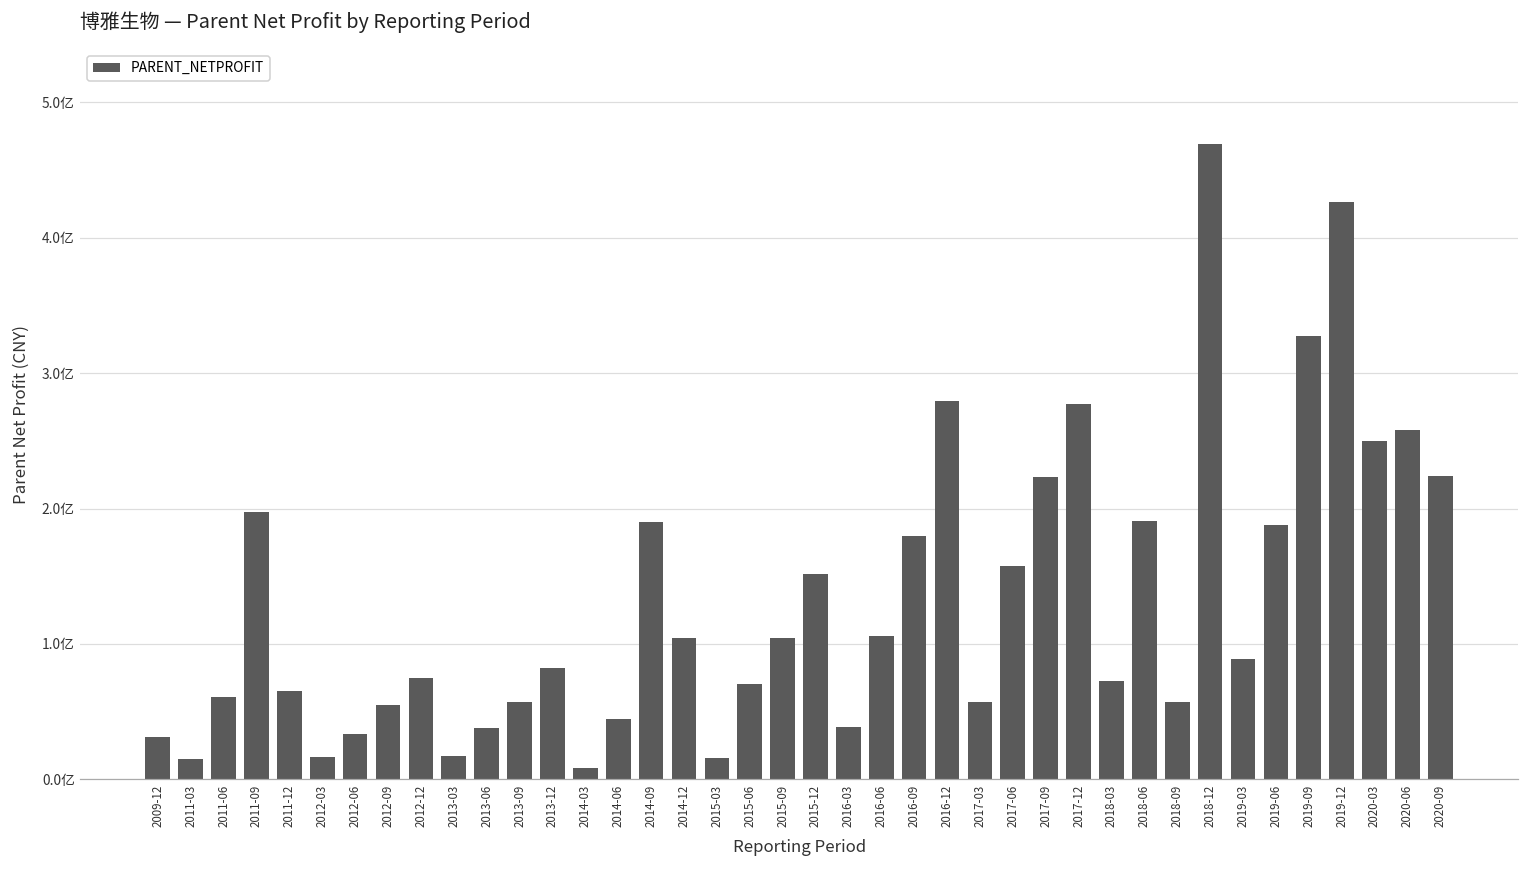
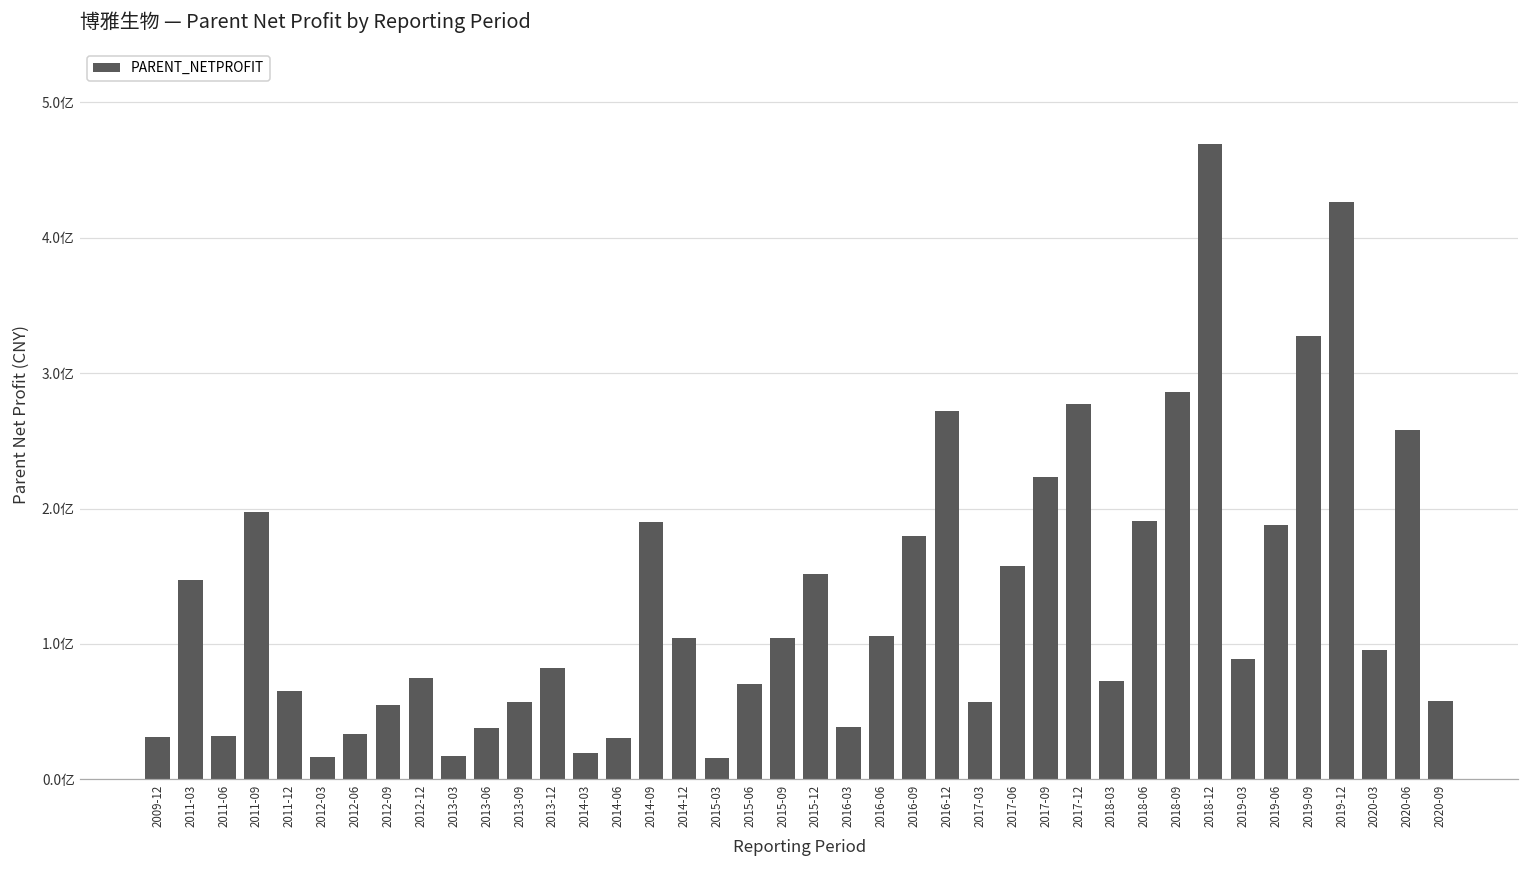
  {
    "2009-12": "0.31亿",
-   "2011-03": "0.15亿",
-   "2011-06": "0.61亿",
+   "2011-03": "1.48亿",
+   "2011-06": "0.32亿",
    "2011-09": "1.97亿",
    "2011-12": "0.65亿",
    "2012-03": "0.16亿",
    "2012-06": "0.34亿",
    "2012-09": "0.55亿",
    "2012-12": "0.75亿",
    "2013-03": "0.17亿",
    "2013-06": "0.38亿",
    "2013-09": "0.57亿",
    "2013-12": "0.82亿",
-   "2014-03": "0.09亿",
-   "2014-06": "0.44亿",
+   "2014-03": "0.19亿",
+   "2014-06": "0.31亿",
    "2014-09": "1.90亿",
    "2014-12": "1.04亿",
    "2015-03": "0.16亿",
    "2015-06": "0.71亿",
    "2015-09": "1.04亿",
    "2015-12": "1.52亿",
    "2016-03": "0.39亿",
    "2016-06": "1.06亿",
    "2016-09": "1.80亿",
-   "2016-12": "2.79亿",
+   "2016-12": "2.72亿",
    "2017-03": "0.57亿",
    "2017-06": "1.58亿",
    "2017-09": "2.24亿",
    "2017-12": "2.77亿",
    "2018-03": "0.73亿",
    "2018-06": "1.91亿",
-   "2018-09": "0.57亿",
+   "2018-09": "2.86亿",
    "2018-12": "4.69亿",
    "2019-03": "0.89亿",
    "2019-06": "1.88亿",
    "2019-09": "3.28亿",
    "2019-12": "4.26亿",
-   "2020-03": "2.50亿",
+   "2020-03": "0.96亿",
    "2020-06": "2.58亿",
-   "2020-09": "2.24亿"
+   "2020-09": "0.58亿"
  }
